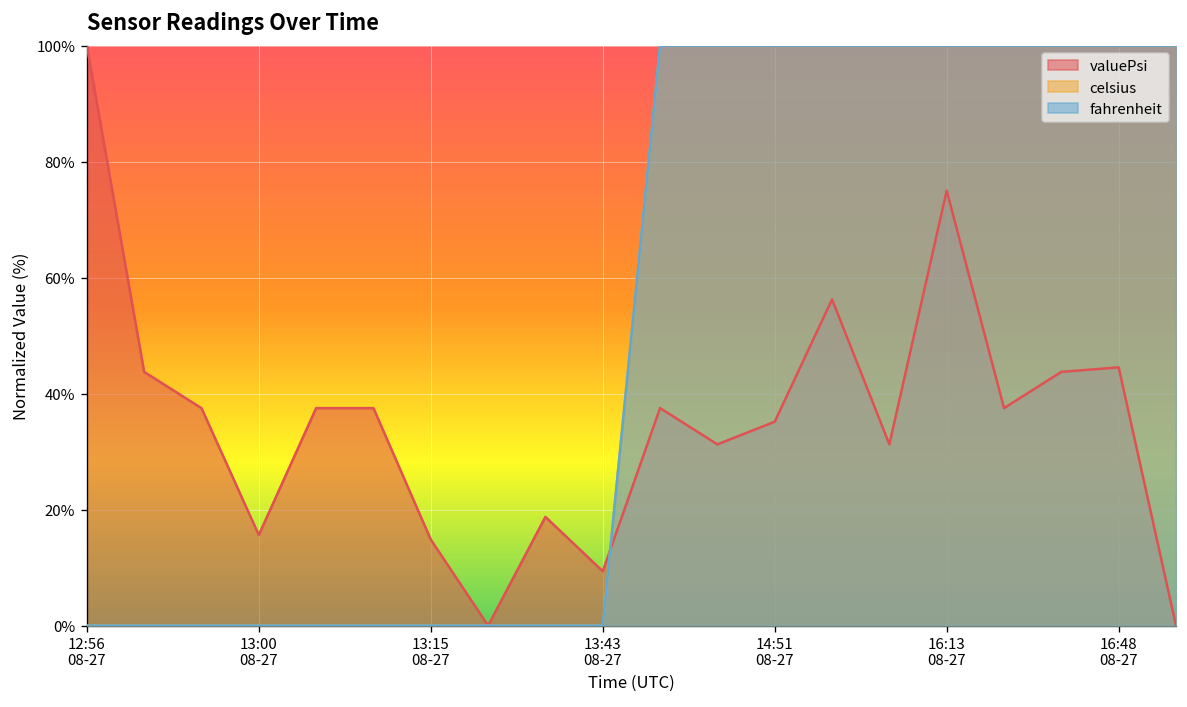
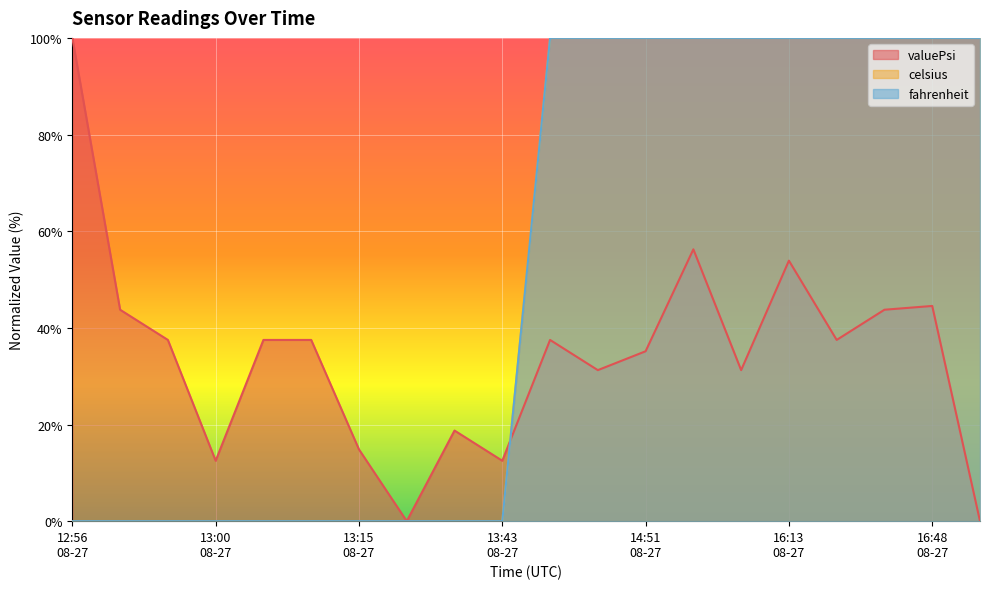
  {
    "valuePsi": {
      "12:56 08-27": "100%",
-     "13:00 08-27": "16%",
+     "13:00 08-27": "13%",
      "13:15 08-27": "15%",
-     "13:43 08-27": "9%",
+     "13:43 08-27": "13%",
      "14:51 08-27": "35%",
-     "16:13 08-27": "75%",
+     "16:13 08-27": "54%",
      "16:48 08-27": "45%"
    },
    "fahrenheit": {
      "12:56 08-27": "0%",
      "13:00 08-27": "0%",
      "13:15 08-27": "0%",
      "13:43 08-27": "0%",
      "14:51 08-27": "100%",
      "16:13 08-27": "100%",
      "16:48 08-27": "100%"
    }
  }
